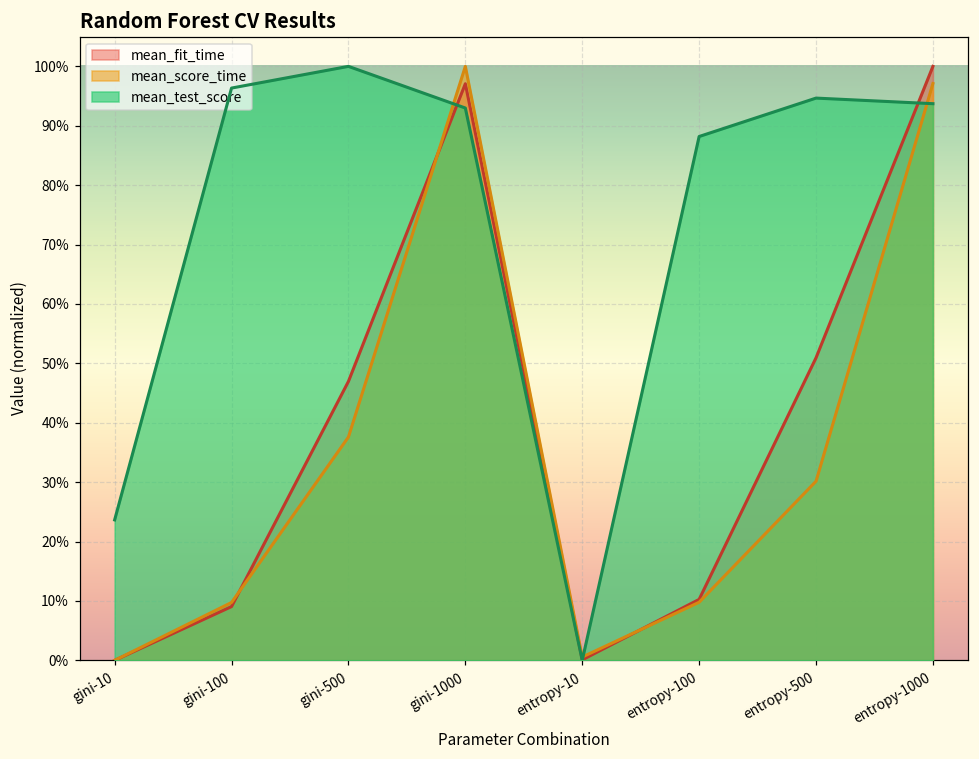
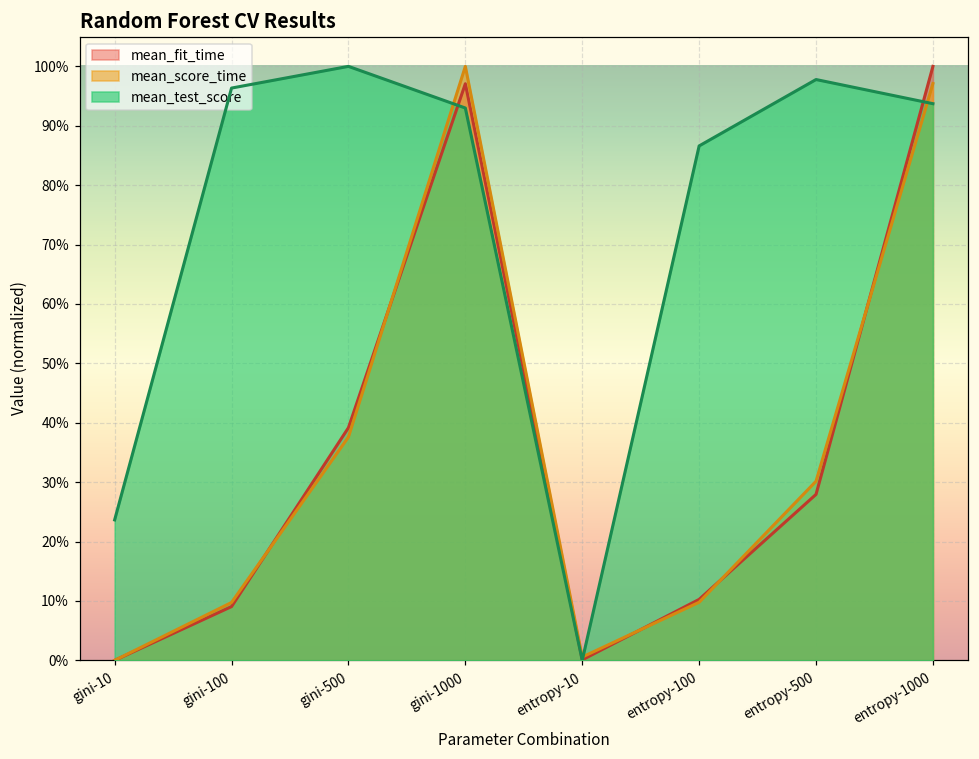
  {
    "mean_fit_time": {
      "gini-100": "9%",
-     "gini-500": "47%",
+     "gini-500": "39%",
      "gini-1000": "97%",
      "entropy-100": "10%",
-     "entropy-500": "51%",
+     "entropy-500": "28%",
      "entropy-1000": "100%"
    },
    "mean_score_time": {
      "gini-100": "10%",
      "gini-500": "38%",
      "gini-1000": "100%",
      "entropy-100": "10%",
      "entropy-500": "30%",
      "entropy-1000": "97%"
    },
    "mean_test_score": {
      "gini-10": "24%",
      "gini-500": "100%",
      "gini-1000": "93%",
-     "entropy-100": "88%",
-     "entropy-500": "95%",
+     "entropy-100": "87%",
+     "entropy-500": "98%",
      "entropy-1000": "94%"
    }
  }
